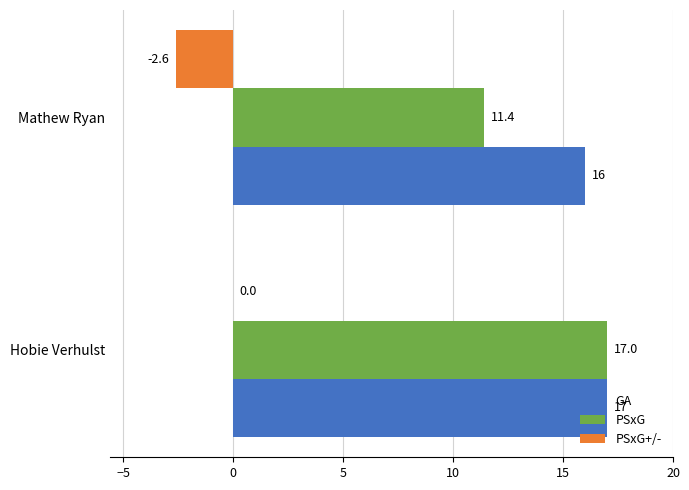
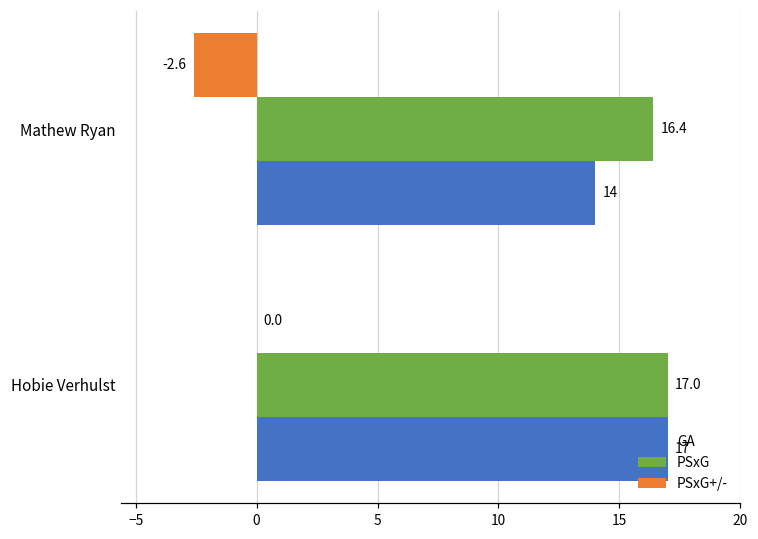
  {
    "GA": {
-     "Mathew Ryan": 16,
+     "Mathew Ryan": 14,
      "Hobie Verhulst": 17
    },
    "PSxG": {
-     "Mathew Ryan": 11.4,
+     "Mathew Ryan": 16.4,
      "Hobie Verhulst": 17.0
    },
    "PSxG+/-": {
      "Mathew Ryan": -2.6,
      "Hobie Verhulst": 0.0
    }
  }
